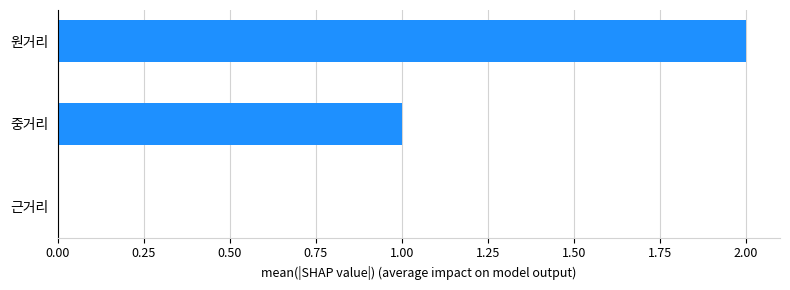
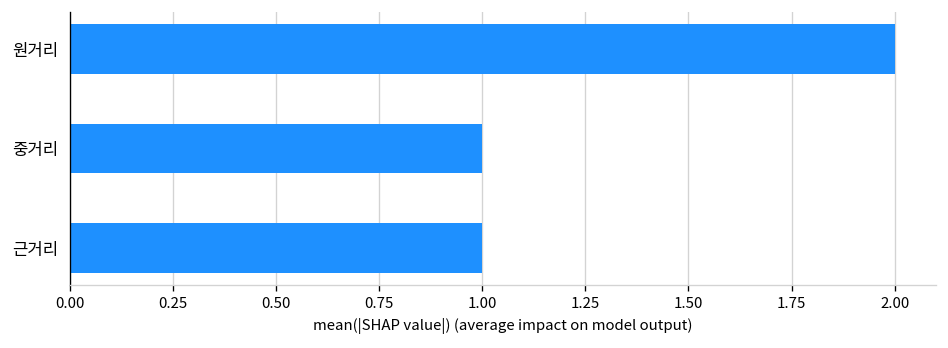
  {
    "원거리": 2,
    "중거리": 1,
-   "근거리": 0
+   "근거리": 1
  }
